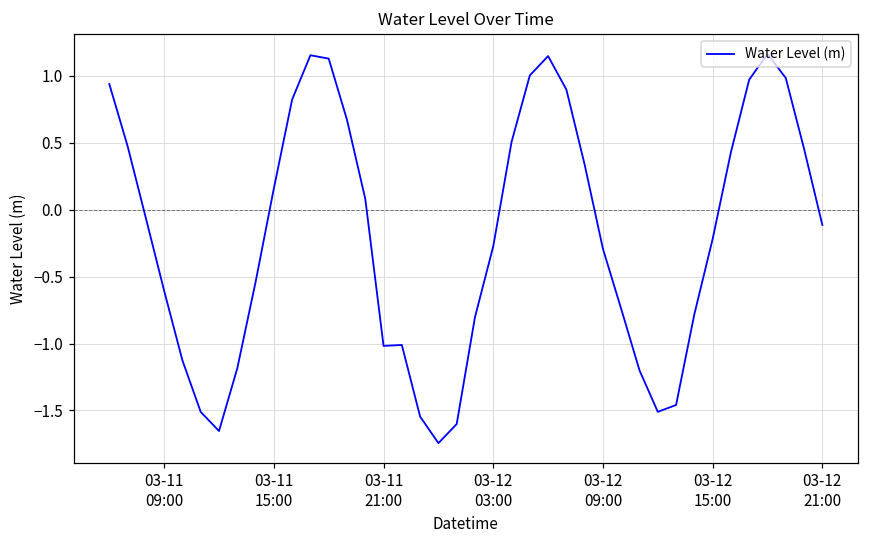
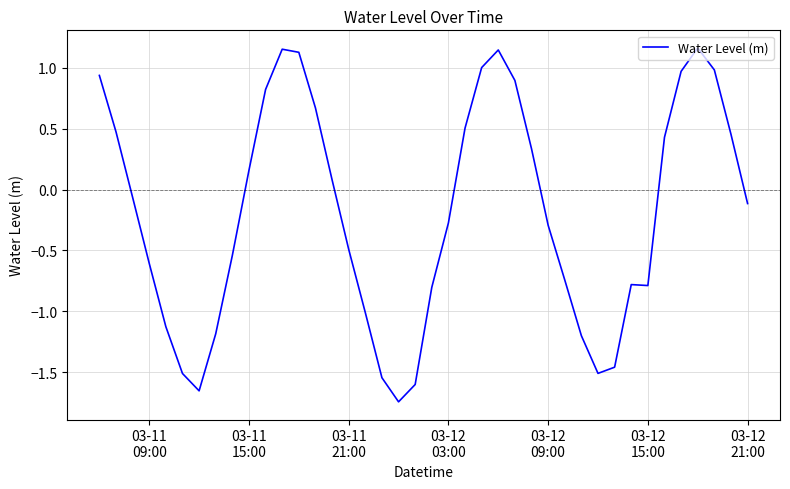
  {
    "03-11 09:00": -0.61,
    "03-11 15:00": 0.16,
-   "03-11 21:00": -1.02,
+   "03-11 21:00": -0.49,
    "03-12 03:00": -0.27,
    "03-12 09:00": -0.29,
-   "03-12 15:00": -0.22,
+   "03-12 15:00": -0.79,
    "03-12 21:00": -0.11
  }
